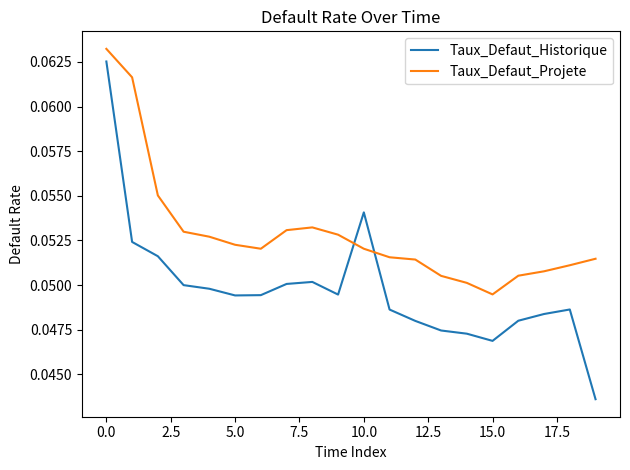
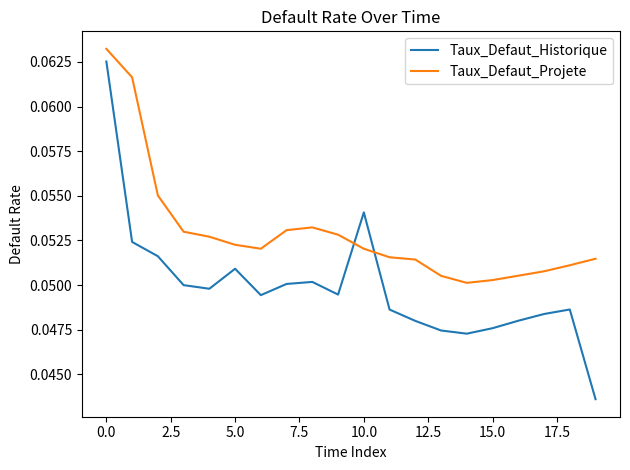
  {
    "Taux_Defaut_Historique": {
      "0.0": 0.0625,
-     "5.0": 0.0494,
+     "5.0": 0.0509,
      "10.0": 0.0541,
-     "15.0": 0.0469
+     "15.0": 0.0476
    },
    "Taux_Defaut_Projete": {
      "0.0": 0.0632,
      "5.0": 0.0523,
      "10.0": 0.0520,
-     "15.0": 0.0495
+     "15.0": 0.0503
    }
  }
